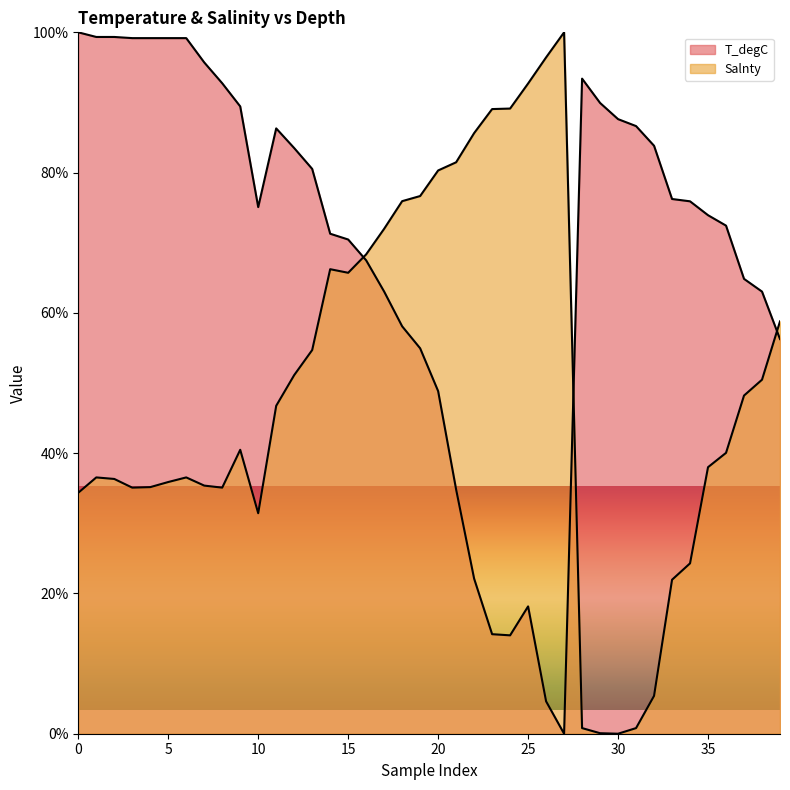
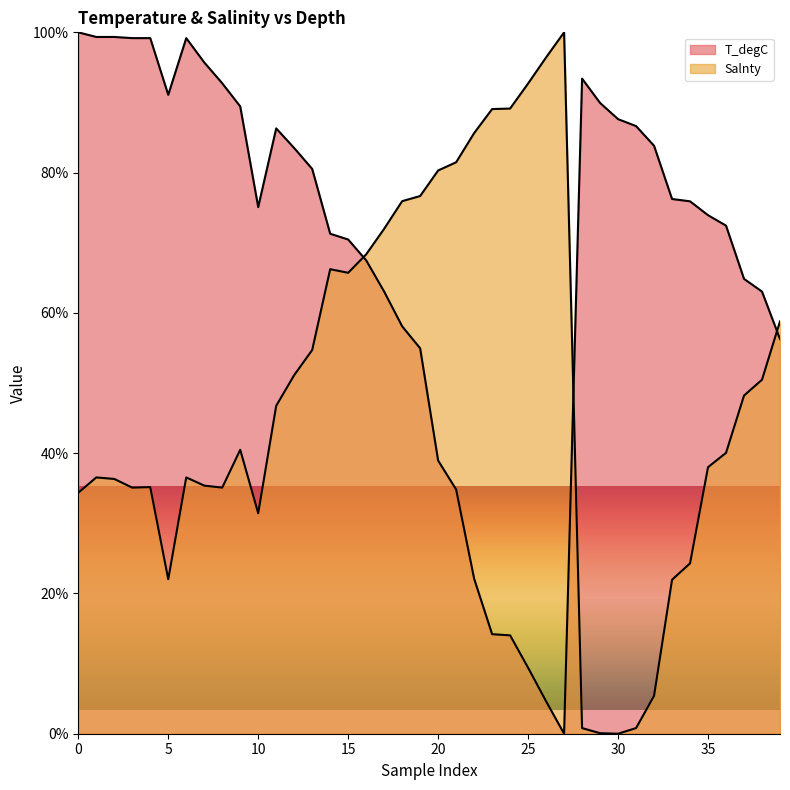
  {
    "T_degC": {
      "0": "100%",
-     "5": "99%",
+     "5": "91%",
      "10": "75%",
      "15": "70%",
-     "20": "49%",
-     "25": "18%",
+     "20": "39%",
+     "25": "9%",
      "30": "88%",
      "35": "74%"
    },
    "Salnty": {
      "0": "34%",
-     "5": "36%",
+     "5": "22%",
      "10": "31%",
      "15": "66%",
      "20": "80%",
      "25": "93%",
      "30": "0%",
      "35": "38%"
    }
  }
